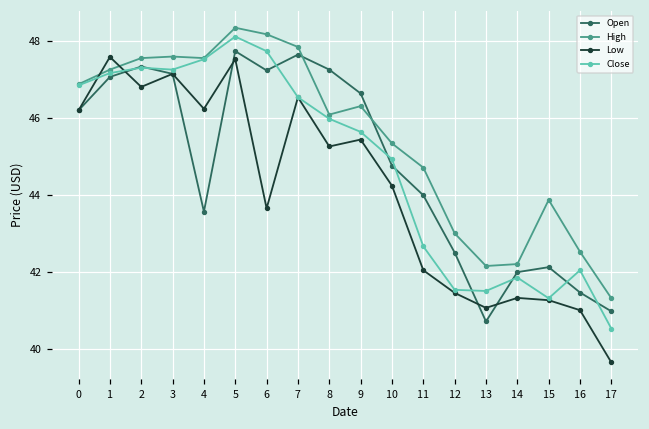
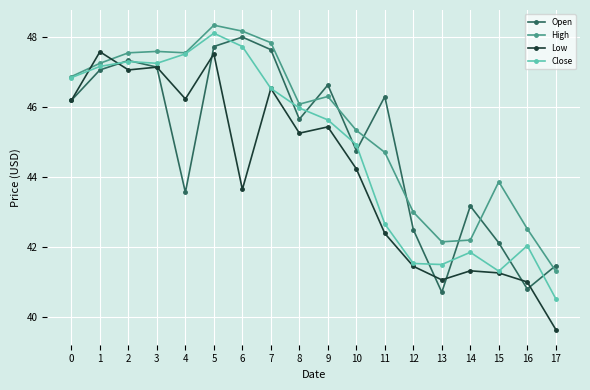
  {
    "Open": {
      "1": 47.1,
      "4": 43.6,
      "5": 47.7,
-     "6": 47.2,
+     "6": 48.0,
      "7": 47.7,
-     "8": 47.3,
+     "8": 45.7,
      "9": 46.6,
      "10": 44.8,
-     "11": 44.0,
+     "11": 46.3,
      "12": 42.5,
      "13": 40.7,
-     "14": 42.0,
+     "14": 43.2,
      "15": 42.1,
-     "16": 41.5,
-     "17": 41.0
+     "16": 40.8,
+     "17": 41.5
    },
    "Low": {
      "1": 47.6,
-     "2": 46.8,
+     "2": 47.1,
      "4": 46.2,
      "5": 47.5,
      "6": 43.7,
      "8": 45.3,
      "9": 45.4,
      "10": 44.2,
-     "11": 42.0,
+     "11": 42.4,
      "12": 41.5,
      "13": 41.1,
      "14": 41.3,
      "16": 41.0,
      "17": 39.6
    }
  }
